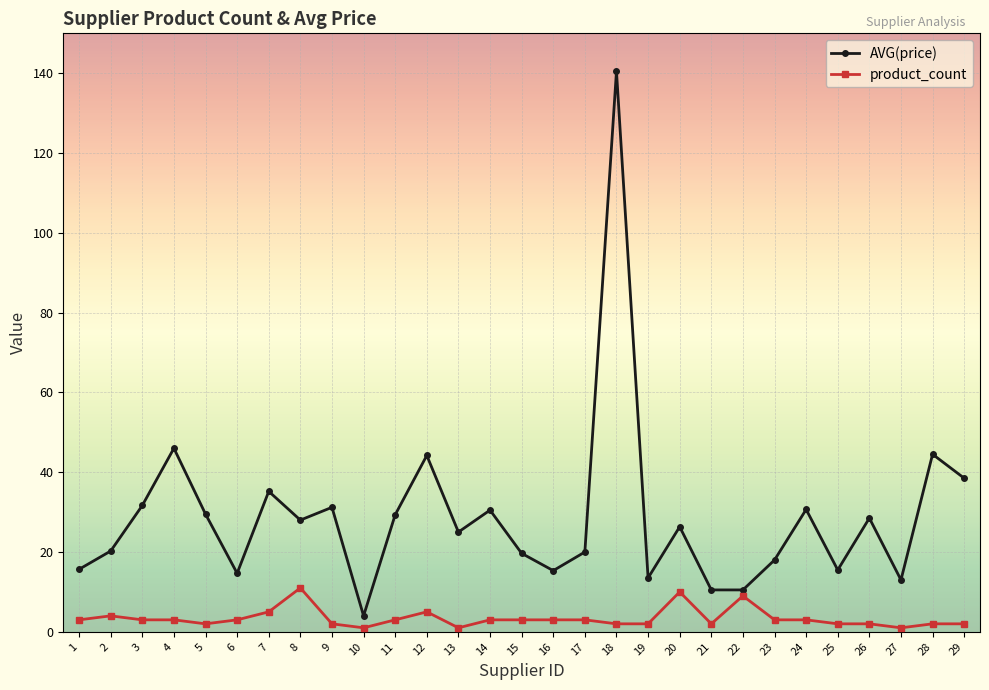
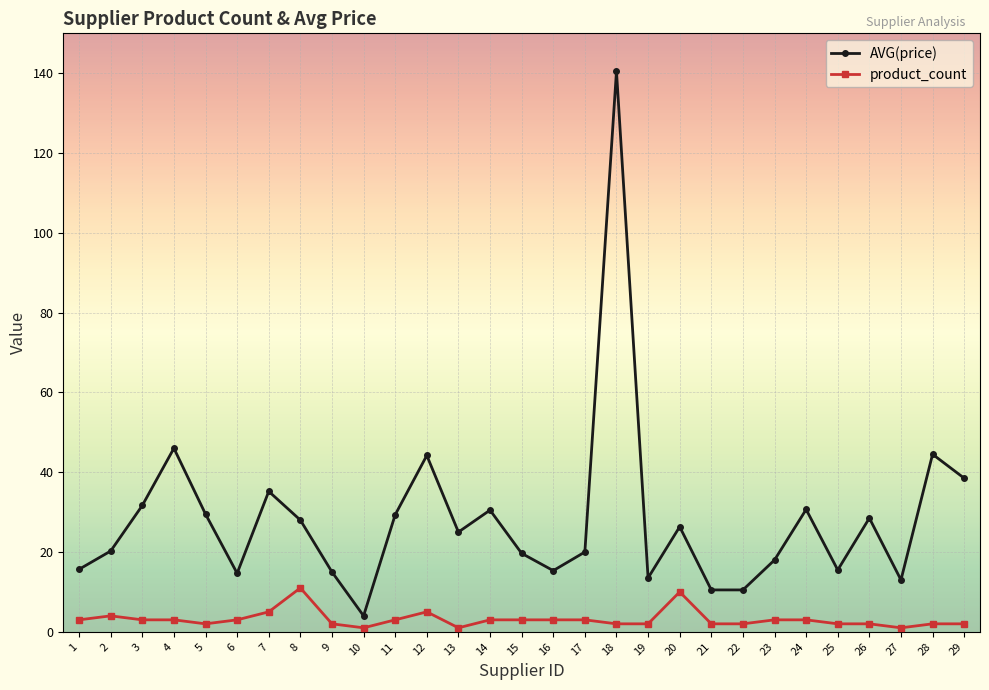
  {
    "AVG(price)": {
      "1": 16,
      "2": 20,
      "3": 32,
      "4": 46,
      "5": 30,
      "6": 15,
      "7": 35,
      "8": 28,
-     "9": 31,
+     "9": 15,
      "10": 4,
      "11": 29,
      "12": 44,
      "13": 25,
      "14": 31,
      "15": 20,
      "16": 15,
      "17": 20,
      "18": 141,
      "19": 14,
      "20": 26,
      "21": 11,
      "22": 11,
      "23": 18,
      "24": 31,
      "25": 16,
      "26": 29,
      "27": 13,
      "28": 45,
      "29": 39
    },
    "product_count": {
      "1": 3,
      "2": 4,
      "3": 3,
      "4": 3,
      "5": 2,
      "6": 3,
      "7": 5,
      "8": 11,
      "9": 2,
      "10": 1,
      "11": 3,
      "12": 5,
      "13": 1,
      "14": 3,
      "15": 3,
      "16": 3,
      "17": 3,
      "18": 2,
      "19": 2,
      "20": 10,
      "21": 2,
-     "22": 9,
+     "22": 2,
      "23": 3,
      "24": 3,
      "25": 2,
      "26": 2,
      "27": 1,
      "28": 2,
      "29": 2
    }
  }
